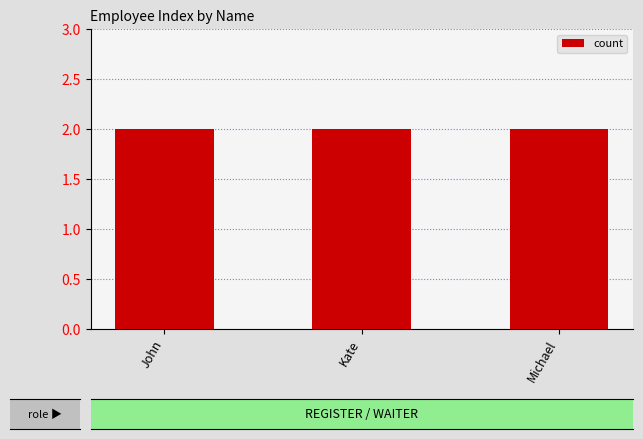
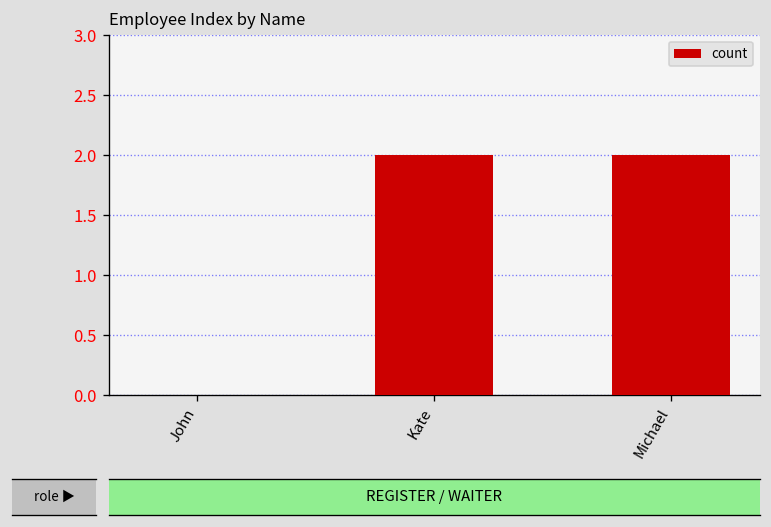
  {
-   "John": 2,
+   "John": 0,
    "Kate": 2,
    "Michael": 2
  }
